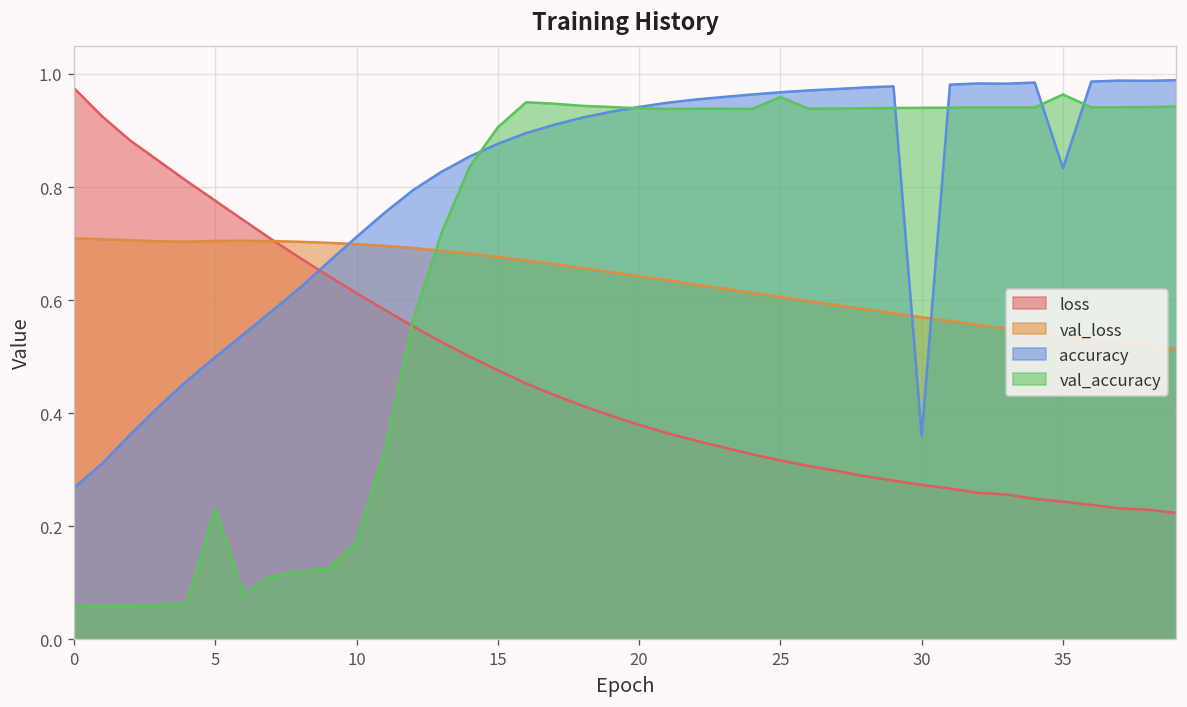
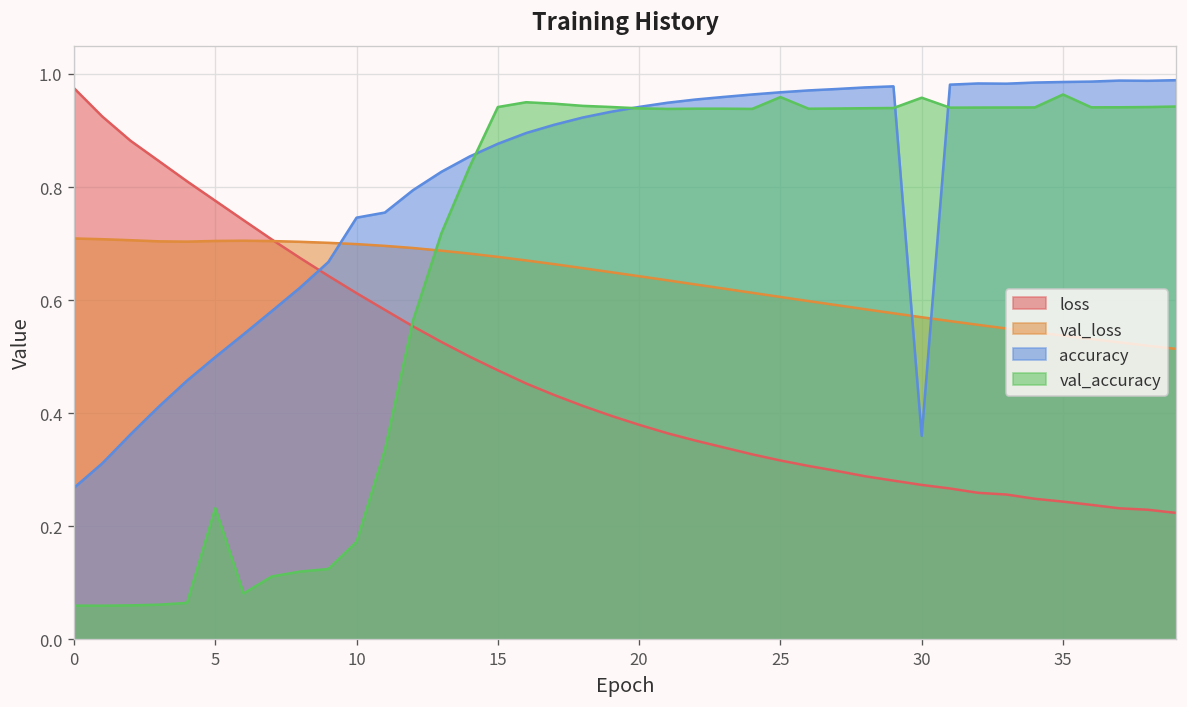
  {
    "accuracy": {
      "0": 0.27,
      "5": 0.50,
-     "10": 0.71,
+     "10": 0.75,
      "15": 0.88,
      "25": 0.97,
      "30": 0.36,
-     "35": 0.83
+     "35": 0.99
    },
    "val_accuracy": {
      "0": 0.06,
      "5": 0.23,
      "10": 0.17,
-     "15": 0.91,
+     "15": 0.94,
      "25": 0.96,
-     "30": 0.94,
+     "30": 0.96,
      "35": 0.96
    }
  }
